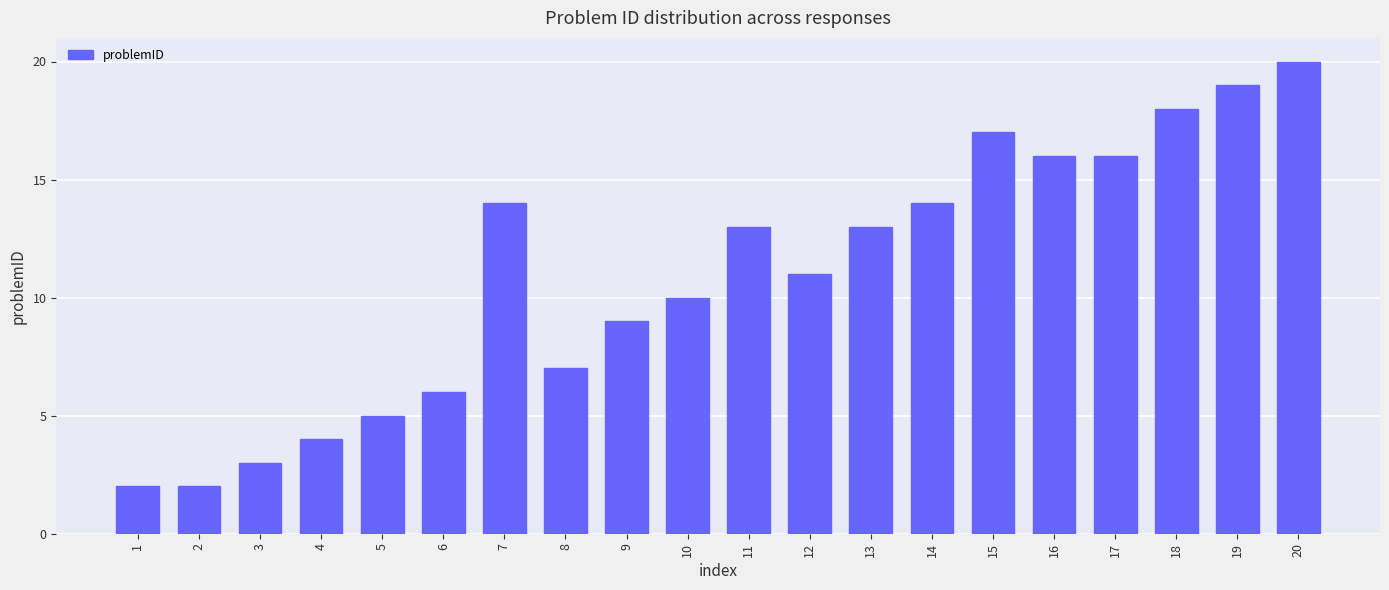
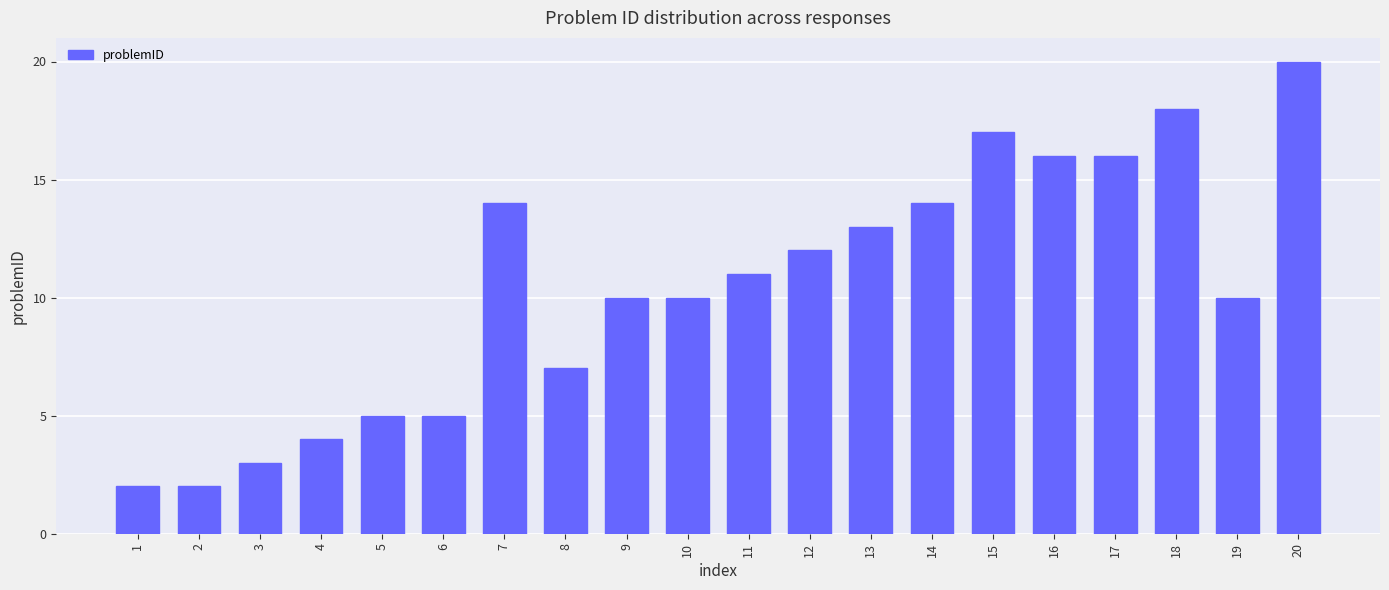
  {
    "1": 2,
    "2": 2,
    "3": 3,
    "4": 4,
    "5": 5,
-   "6": 6,
+   "6": 5,
    "7": 14,
    "8": 7,
-   "9": 9,
+   "9": 10,
    "10": 10,
-   "11": 13,
-   "12": 11,
+   "11": 11,
+   "12": 12,
    "13": 13,
    "14": 14,
    "15": 17,
    "16": 16,
    "17": 16,
    "18": 18,
-   "19": 19,
+   "19": 10,
    "20": 20
  }
